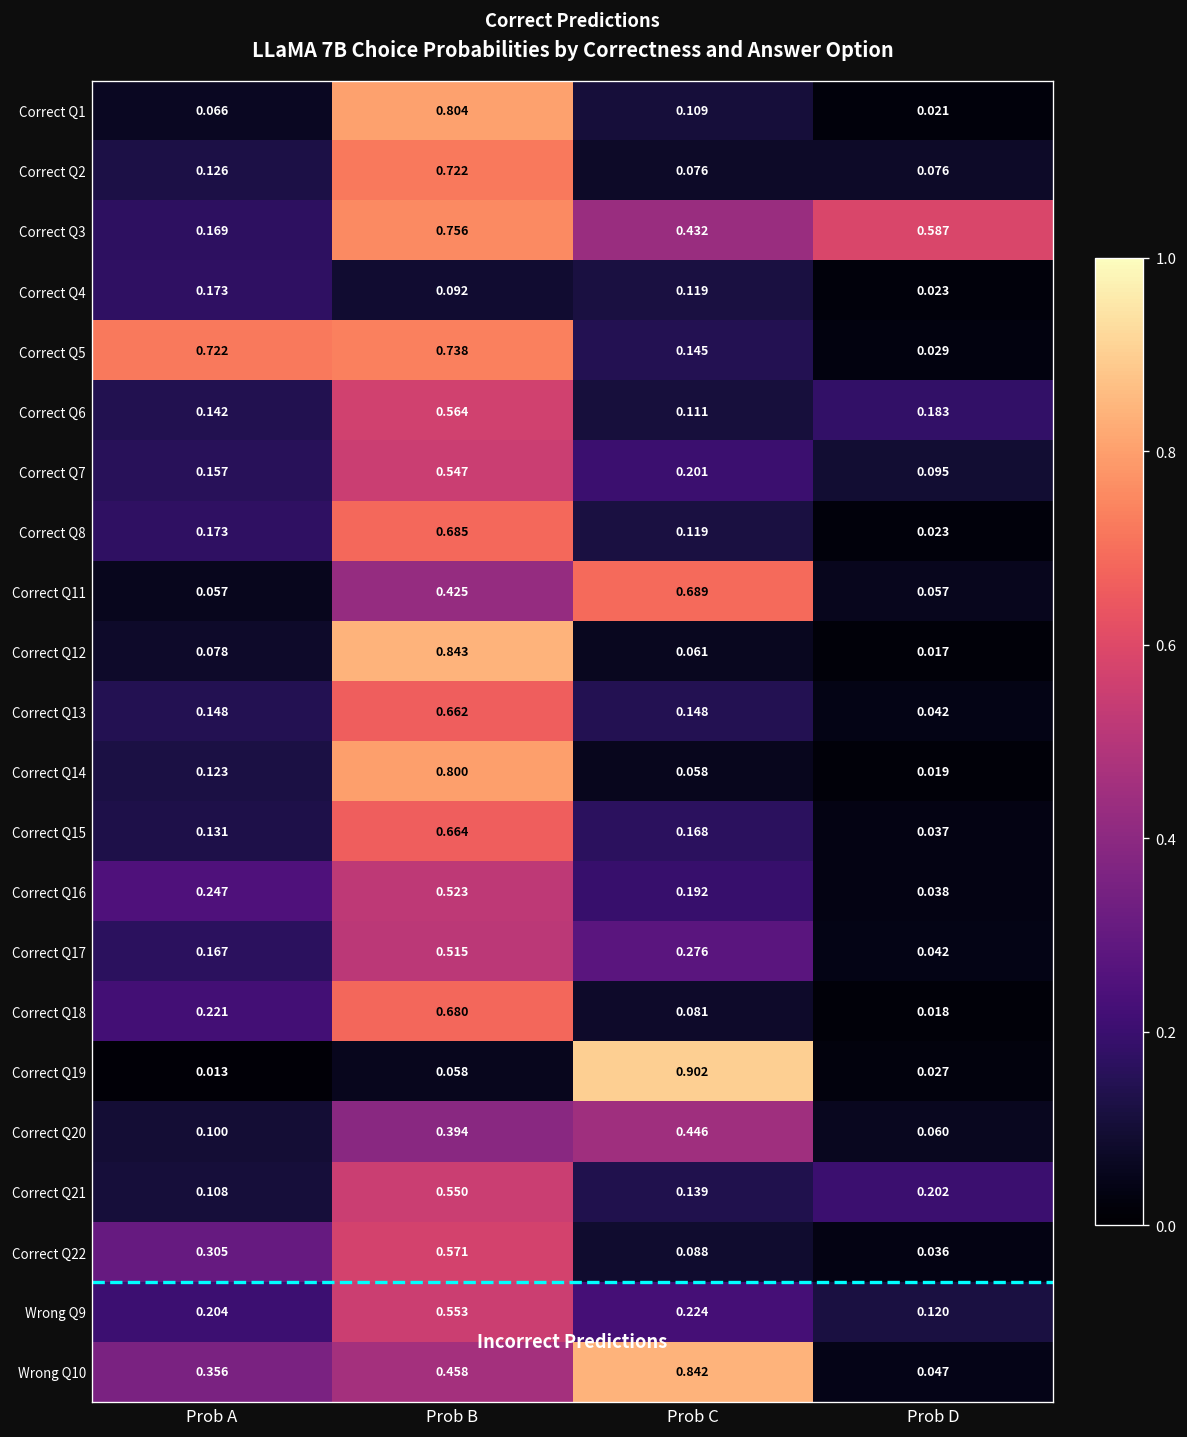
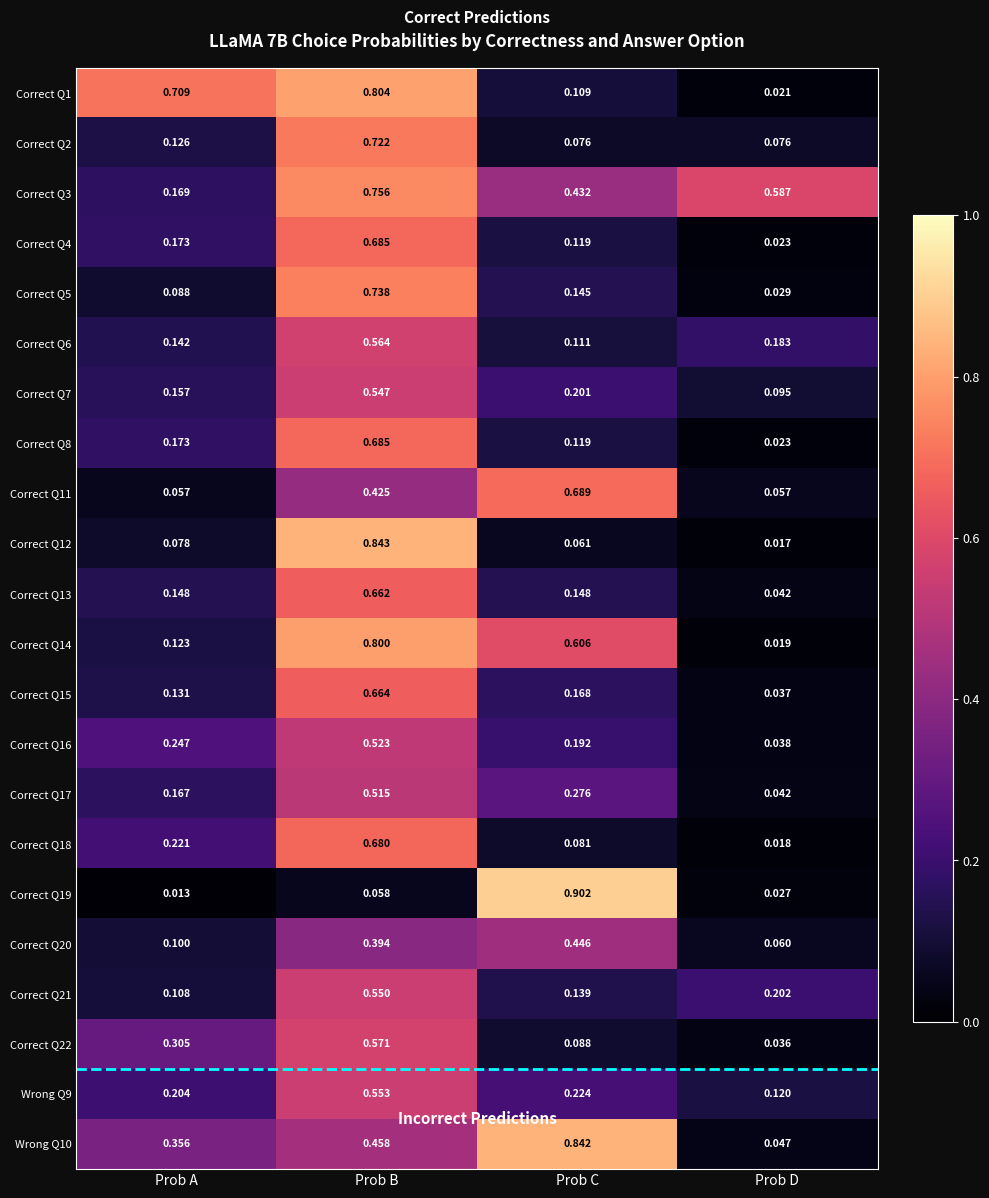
  {
    "Correct Q1": {
-     "Prob A": 0.066,
+     "Prob A": 0.709,
      "Prob B": 0.804,
      "Prob C": 0.109,
      "Prob D": 0.021
    },
    "Correct Q2": {
      "Prob A": 0.126,
      "Prob B": 0.722,
      "Prob C": 0.076,
      "Prob D": 0.076
    },
    "Correct Q3": {
      "Prob A": 0.169,
      "Prob B": 0.756,
      "Prob C": 0.432,
      "Prob D": 0.587
    },
    "Correct Q4": {
      "Prob A": 0.173,
-     "Prob B": 0.092,
+     "Prob B": 0.685,
      "Prob C": 0.119,
      "Prob D": 0.023
    },
    "Correct Q5": {
-     "Prob A": 0.722,
+     "Prob A": 0.088,
      "Prob B": 0.738,
      "Prob C": 0.145,
      "Prob D": 0.029
    },
    "Correct Q6": {
      "Prob A": 0.142,
      "Prob B": 0.564,
      "Prob C": 0.111,
      "Prob D": 0.183
    },
    "Correct Q7": {
      "Prob A": 0.157,
      "Prob B": 0.547,
      "Prob C": 0.201,
      "Prob D": 0.095
    },
    "Correct Q8": {
      "Prob A": 0.173,
      "Prob B": 0.685,
      "Prob C": 0.119,
      "Prob D": 0.023
    },
    "Correct Q11": {
      "Prob A": 0.057,
      "Prob B": 0.425,
      "Prob C": 0.689,
      "Prob D": 0.057
    },
    "Correct Q12": {
      "Prob A": 0.078,
      "Prob B": 0.843,
      "Prob C": 0.061,
      "Prob D": 0.017
    },
    "Correct Q13": {
      "Prob A": 0.148,
      "Prob B": 0.662,
      "Prob C": 0.148,
      "Prob D": 0.042
    },
    "Correct Q14": {
      "Prob A": 0.123,
      "Prob B": 0.800,
-     "Prob C": 0.058,
+     "Prob C": 0.606,
      "Prob D": 0.019
    },
    "Correct Q15": {
      "Prob A": 0.131,
      "Prob B": 0.664,
      "Prob C": 0.168,
      "Prob D": 0.037
    },
    "Correct Q16": {
      "Prob A": 0.247,
      "Prob B": 0.523,
      "Prob C": 0.192,
      "Prob D": 0.038
    },
    "Correct Q17": {
      "Prob A": 0.167,
      "Prob B": 0.515,
      "Prob C": 0.276,
      "Prob D": 0.042
    },
    "Correct Q18": {
      "Prob A": 0.221,
      "Prob B": 0.680,
      "Prob C": 0.081,
      "Prob D": 0.018
    },
    "Correct Q19": {
      "Prob A": 0.013,
      "Prob B": 0.058,
      "Prob C": 0.902,
      "Prob D": 0.027
    },
    "Correct Q20": {
      "Prob A": 0.100,
      "Prob B": 0.394,
      "Prob C": 0.446,
      "Prob D": 0.060
    },
    "Correct Q21": {
      "Prob A": 0.108,
      "Prob B": 0.550,
      "Prob C": 0.139,
      "Prob D": 0.202
    },
    "Correct Q22": {
      "Prob A": 0.305,
      "Prob B": 0.571,
      "Prob C": 0.088,
      "Prob D": 0.036
    },
    "Wrong Q9": {
      "Prob A": 0.204,
      "Prob D": 0.120
    },
    "Wrong Q10": {
      "Prob A": 0.356,
      "Prob D": 0.047
    }
  }
